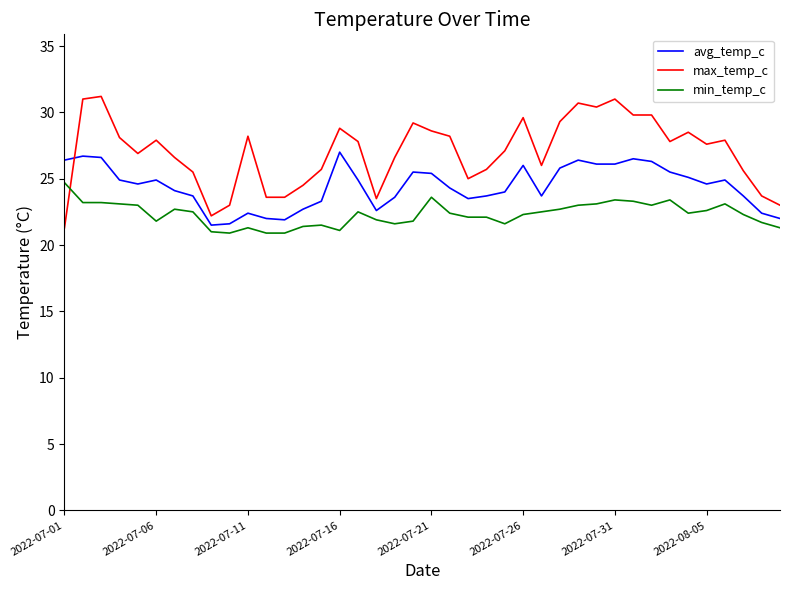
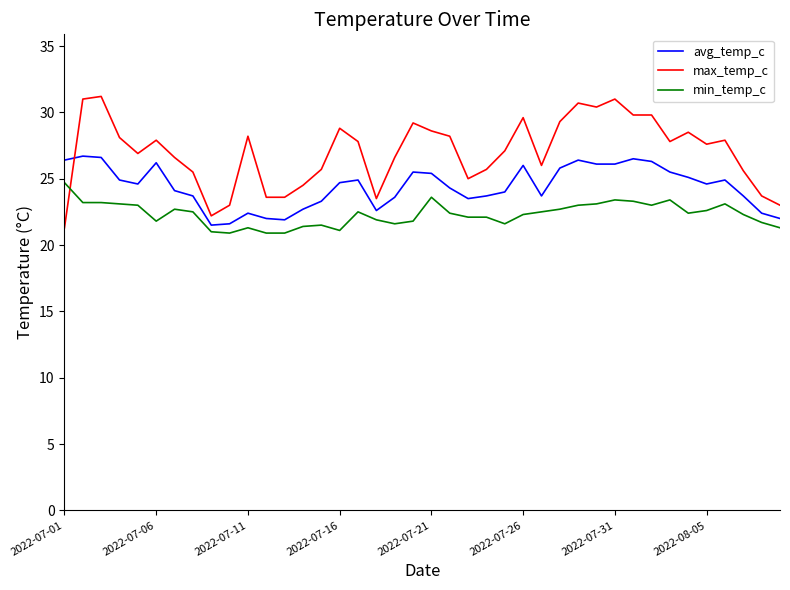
  {
    "avg_temp_c": {
      "2022-07-01": 26.4,
-     "2022-07-06": 24.9,
+     "2022-07-06": 26.2,
      "2022-07-11": 22.4,
-     "2022-07-16": 27.0,
+     "2022-07-16": 24.7,
      "2022-07-21": 25.4,
      "2022-07-26": 26.0,
      "2022-07-31": 26.1,
      "2022-08-05": 24.6
    },
    "max_temp_c": {
      "2022-07-01": 21.3,
      "2022-07-06": 27.9,
      "2022-07-11": 28.2,
      "2022-07-16": 28.8,
      "2022-07-21": 28.6,
      "2022-07-26": 29.6,
      "2022-07-31": 31.0,
      "2022-08-05": 27.6
    },
    "min_temp_c": {
      "2022-07-01": 24.7,
      "2022-07-06": 21.8,
      "2022-07-11": 21.3,
      "2022-07-16": 21.1,
      "2022-07-21": 23.6,
      "2022-07-26": 22.3,
      "2022-07-31": 23.4,
      "2022-08-05": 22.6
    }
  }
